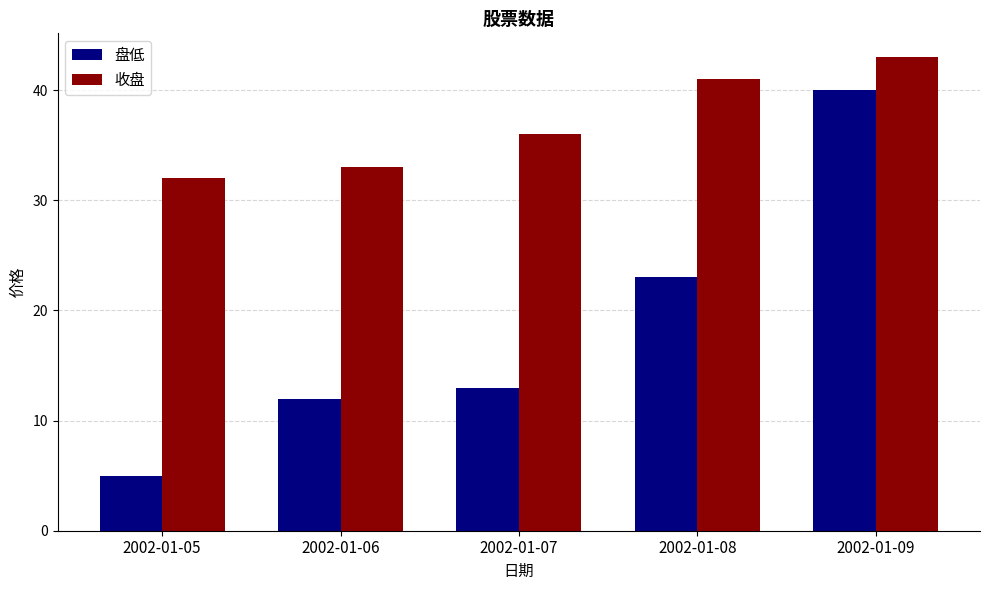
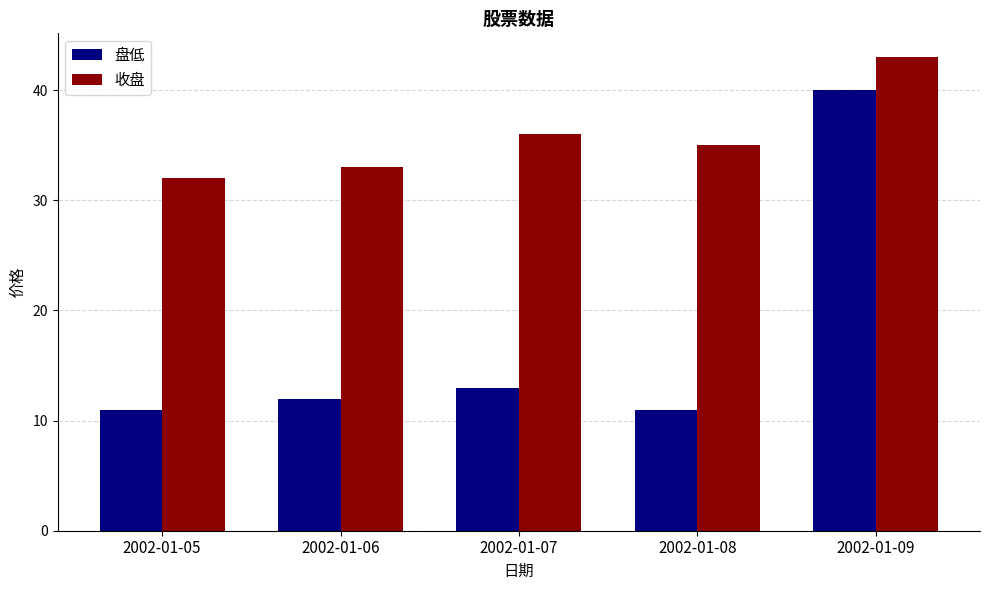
  {
    "盘低": {
-     "2002-01-05": 5,
+     "2002-01-05": 11,
      "2002-01-06": 12,
      "2002-01-07": 13,
-     "2002-01-08": 23,
+     "2002-01-08": 11,
      "2002-01-09": 40
    },
    "收盘": {
      "2002-01-05": 32,
      "2002-01-06": 33,
      "2002-01-07": 36,
-     "2002-01-08": 41,
+     "2002-01-08": 35,
      "2002-01-09": 43
    }
  }
